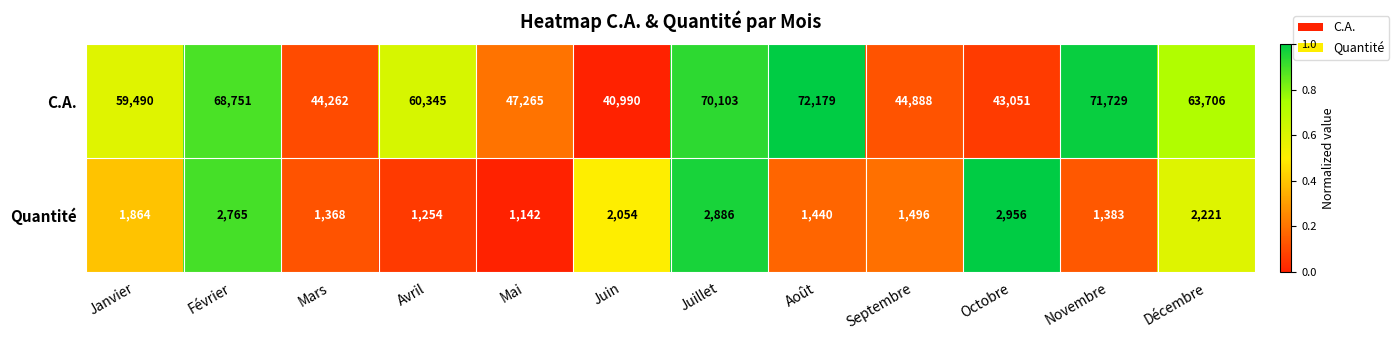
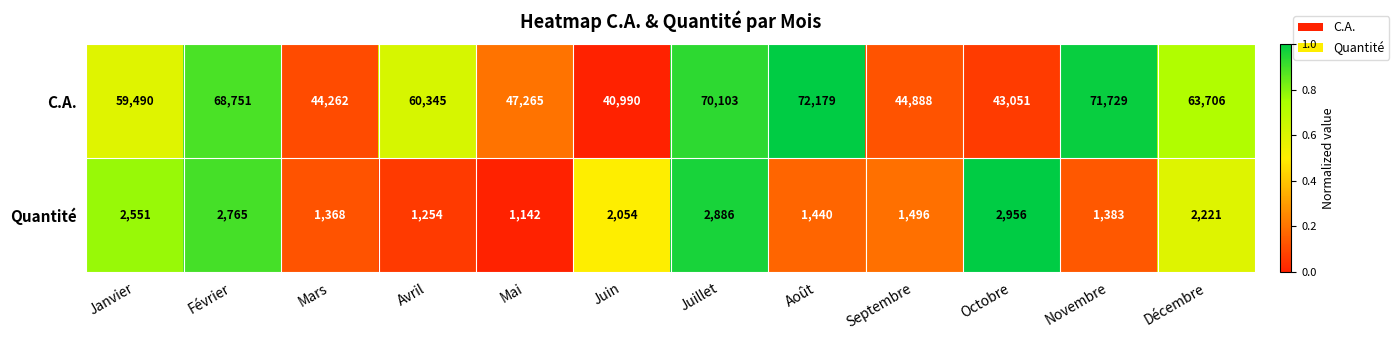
  {
    "C.A.": {
      "Janvier": "59,490",
      "Février": "68,751",
      "Mars": "44,262",
      "Avril": "60,345",
      "Mai": "47,265",
      "Juin": "40,990",
      "Juillet": "70,103",
      "Août": "72,179",
      "Septembre": "44,888",
      "Octobre": "43,051",
      "Novembre": "71,729",
      "Décembre": "63,706"
    },
    "Quantité": {
-     "Janvier": "1,864",
+     "Janvier": "2,551",
      "Février": "2,765",
      "Mars": "1,368",
      "Avril": "1,254",
      "Mai": "1,142",
      "Juin": "2,054",
      "Juillet": "2,886",
      "Août": "1,440",
      "Septembre": "1,496",
      "Octobre": "2,956",
      "Novembre": "1,383",
      "Décembre": "2,221"
    }
  }
